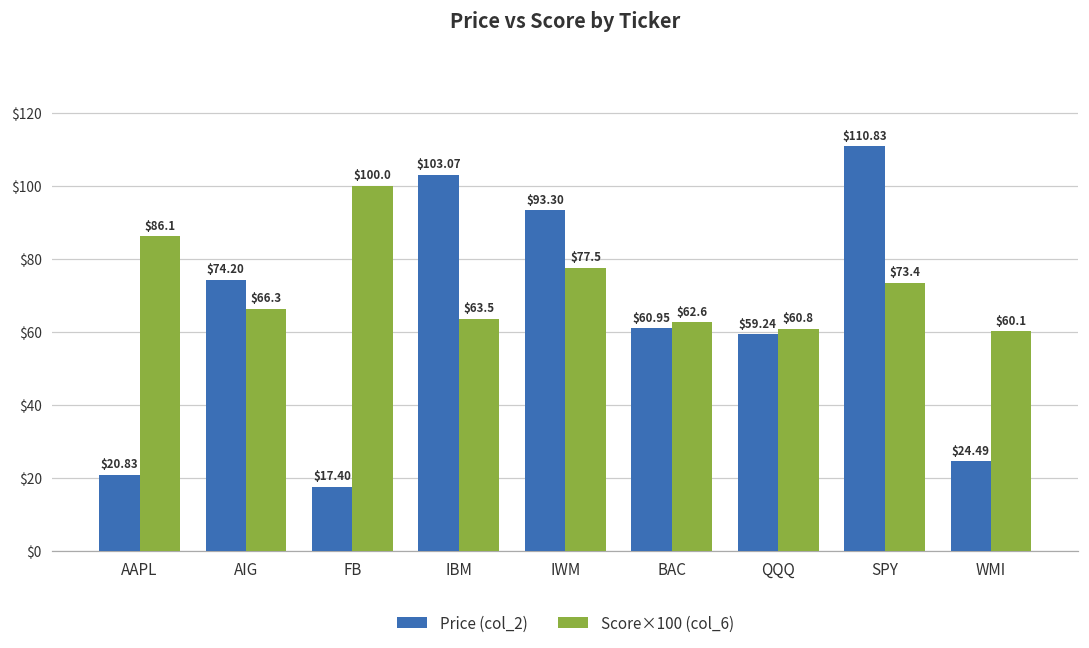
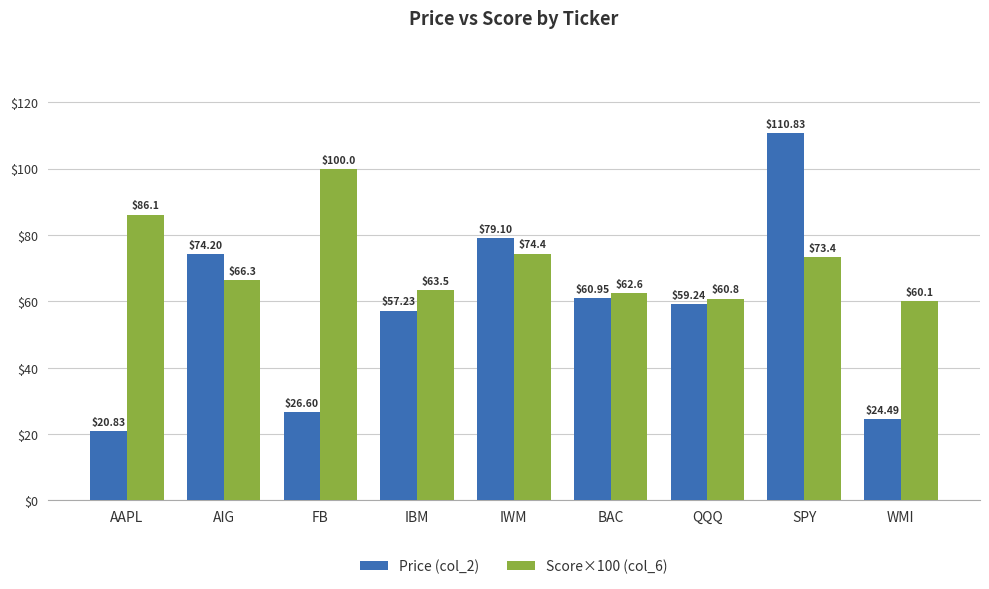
  {
    "Price (col_2)": {
      "AAPL": "$20.83",
      "AIG": "$74.20",
-     "FB": "$17.40",
-     "IBM": "$103.07",
-     "IWM": "$93.30",
+     "FB": "$26.60",
+     "IBM": "$57.23",
+     "IWM": "$79.10",
      "BAC": "$60.95",
      "QQQ": "$59.24",
      "SPY": "$110.83",
      "WMI": "$24.49"
    },
    "Score×100 (col_6)": {
      "AAPL": "$86.1",
      "AIG": "$66.3",
      "FB": "$100.0",
      "IBM": "$63.5",
-     "IWM": "$77.5",
+     "IWM": "$74.4",
      "BAC": "$62.6",
      "QQQ": "$60.8",
      "SPY": "$73.4",
      "WMI": "$60.1"
    }
  }
